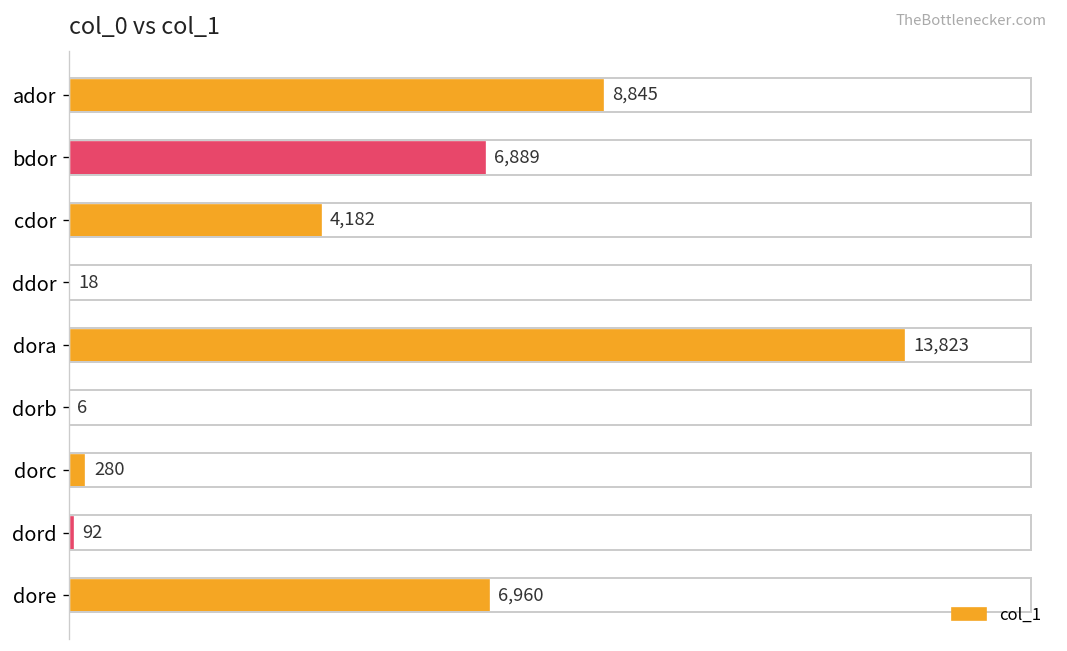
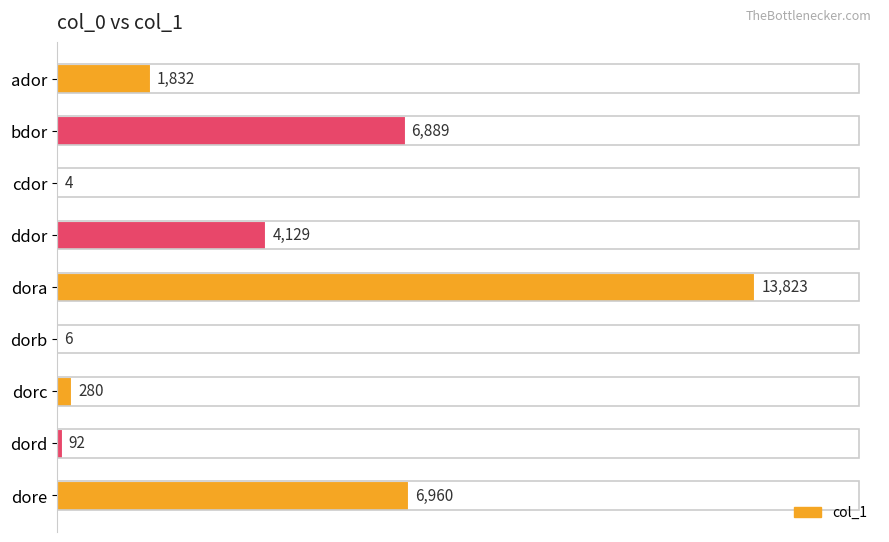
  {
-   "ador": "8,845",
+   "ador": "1,832",
    "bdor": "6,889",
-   "cdor": "4,182",
-   "ddor": "18",
+   "cdor": "4",
+   "ddor": "4,129",
    "dora": "13,823",
    "dorb": "6",
    "dorc": "280",
    "dord": "92",
    "dore": "6,960"
  }
